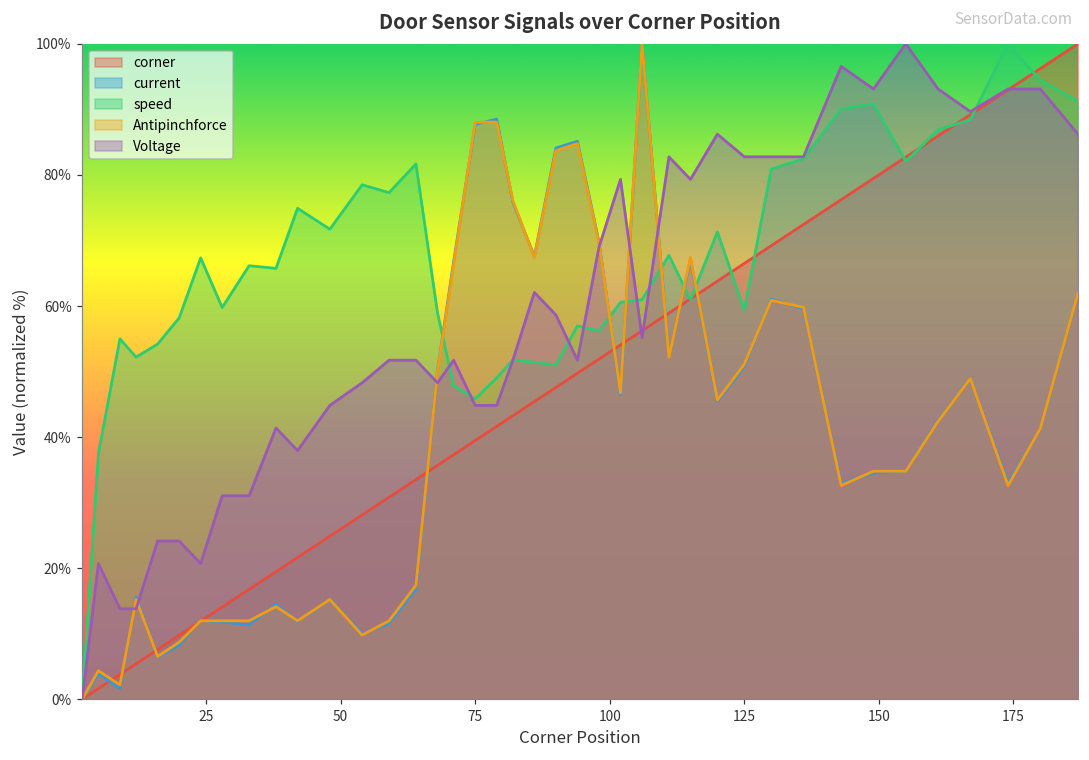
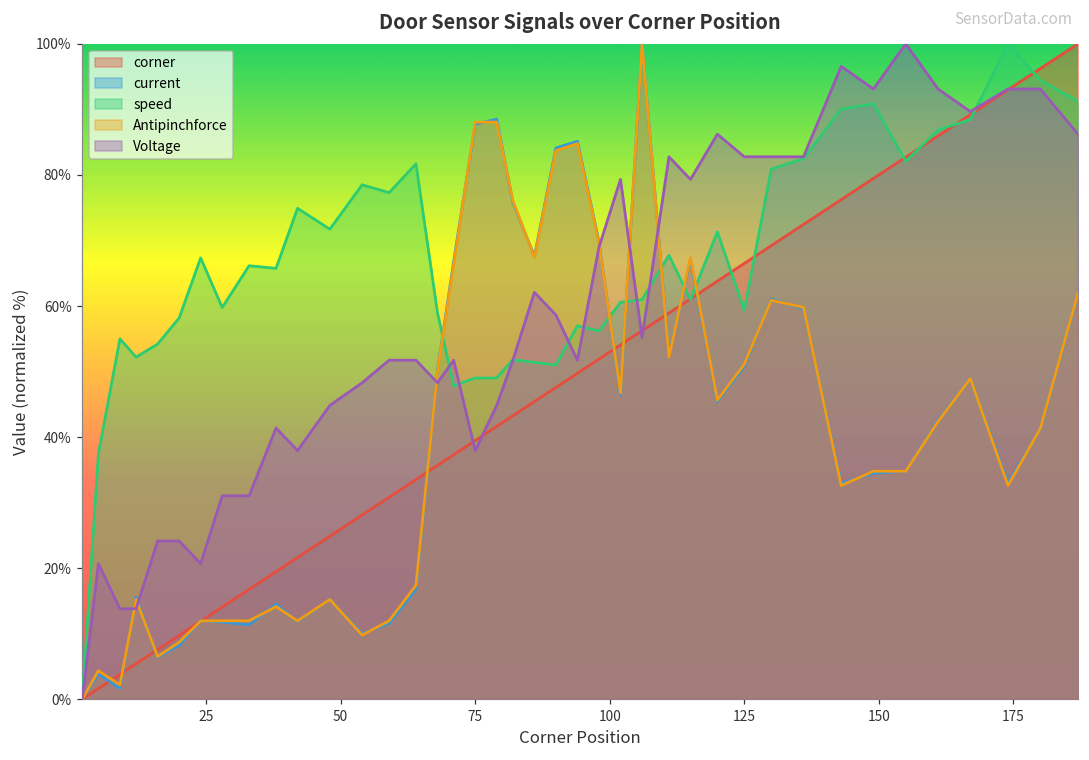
  {
    "speed": {
-     "75": "46%",
+     "75": "49%",
      "125": "59%"
    },
    "Voltage": {
-     "75": "45%",
+     "75": "38%",
      "125": "83%"
    }
  }
